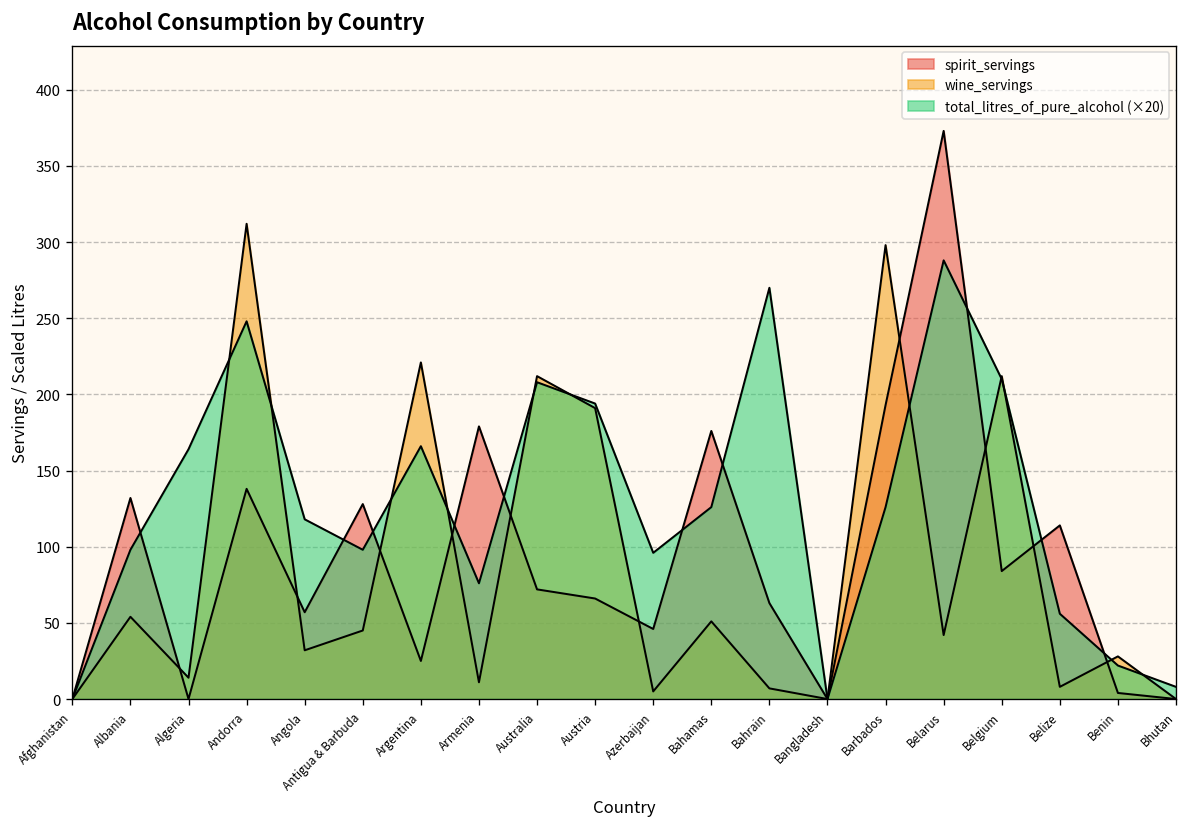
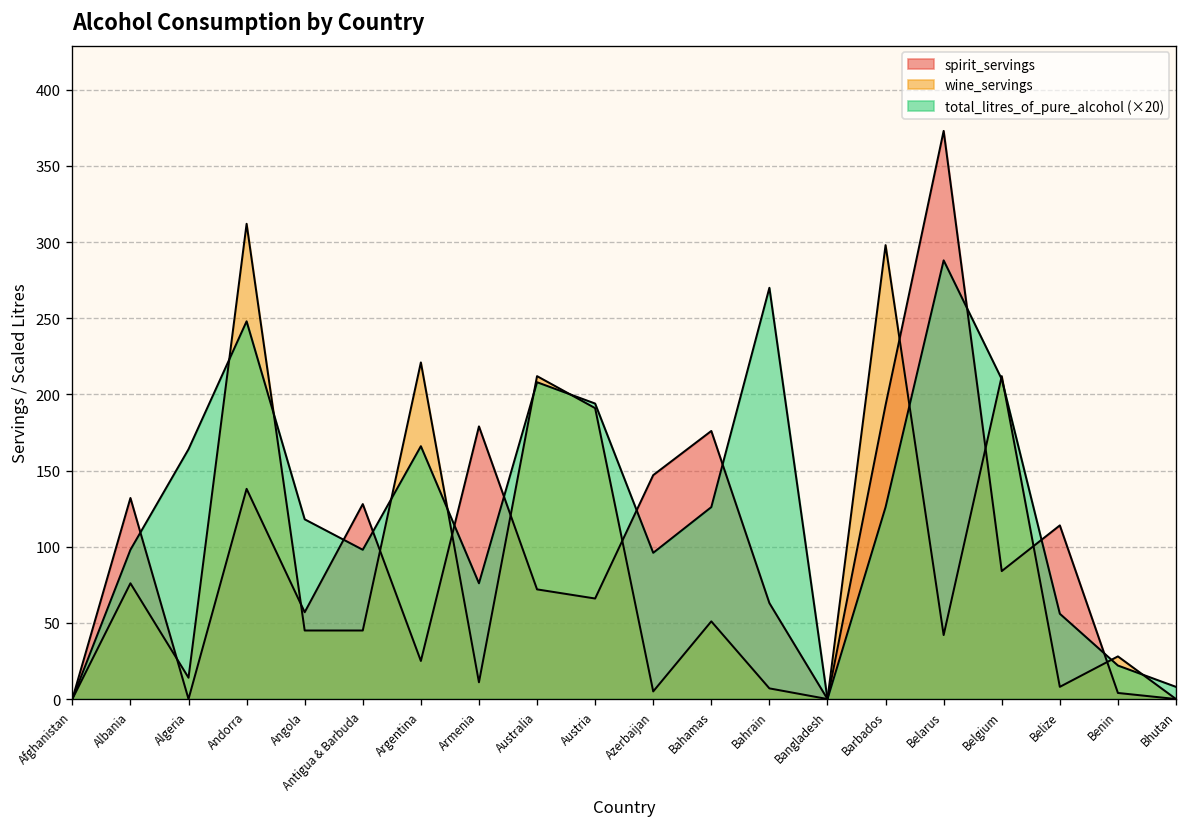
  {
    "spirit_servings": {
      "Albania": 132,
      "Algeria": 0,
      "Andorra": 138,
      "Angola": 57,
      "Antigua & Barbuda": 128,
      "Argentina": 25,
      "Armenia": 179,
      "Australia": 72,
      "Austria": 66,
-     "Azerbaijan": 46,
+     "Azerbaijan": 147,
      "Bahamas": 176,
      "Bahrain": 63,
      "Barbados": 193,
      "Belarus": 373,
      "Belgium": 84,
      "Belize": 114,
      "Benin": 4
    },
    "wine_servings": {
-     "Albania": 54,
+     "Albania": 76,
      "Algeria": 14,
      "Andorra": 312,
-     "Angola": 32,
+     "Angola": 45,
      "Antigua & Barbuda": 45,
      "Argentina": 221,
      "Armenia": 11,
      "Australia": 212,
      "Austria": 191,
      "Azerbaijan": 5,
      "Bahamas": 51,
      "Bahrain": 7,
      "Barbados": 298,
      "Belarus": 42,
      "Belize": 8,
      "Benin": 28
    },
    "total_litres_of_pure_alcohol (×20)": {
      "Albania": 98,
      "Algeria": 164,
      "Andorra": 248,
      "Angola": 118,
      "Antigua & Barbuda": 98,
      "Argentina": 166,
      "Armenia": 76,
      "Australia": 208,
      "Austria": 194,
      "Azerbaijan": 96,
      "Bahamas": 126,
      "Bahrain": 270,
      "Barbados": 126,
      "Belarus": 288,
      "Belize": 56,
      "Benin": 22,
      "Bhutan": 8
    }
  }
